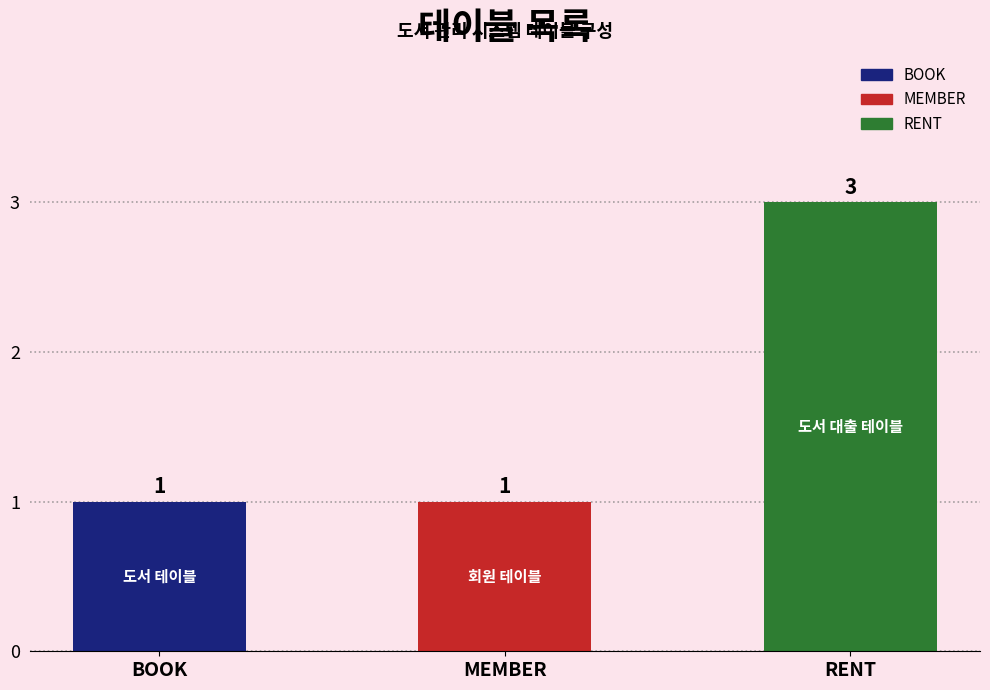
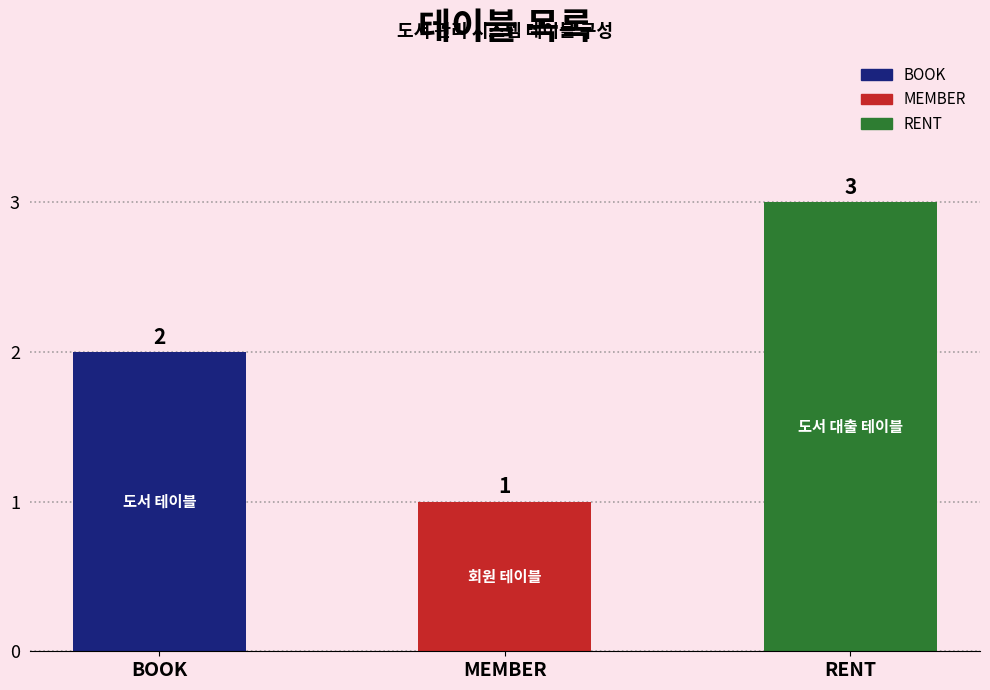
  {
-   "BOOK": 1,
+   "BOOK": 2,
    "MEMBER": 1,
    "RENT": 3
  }
